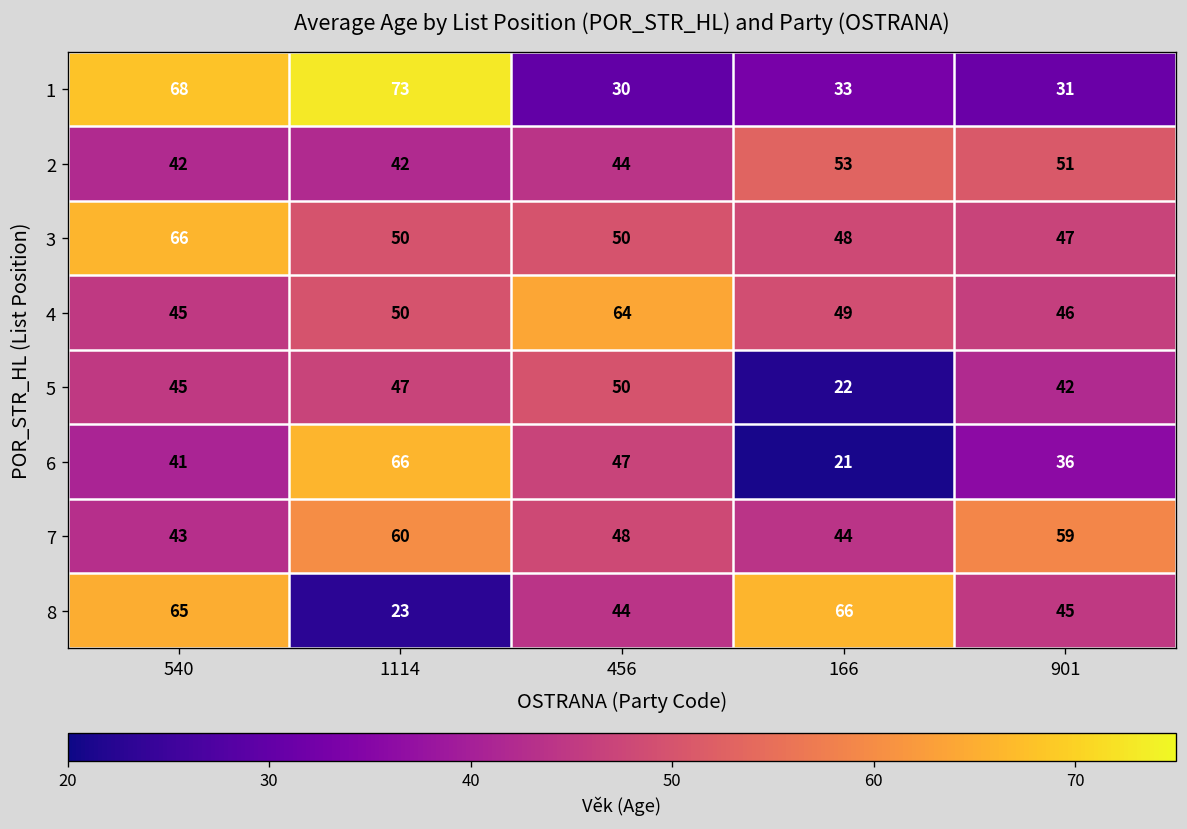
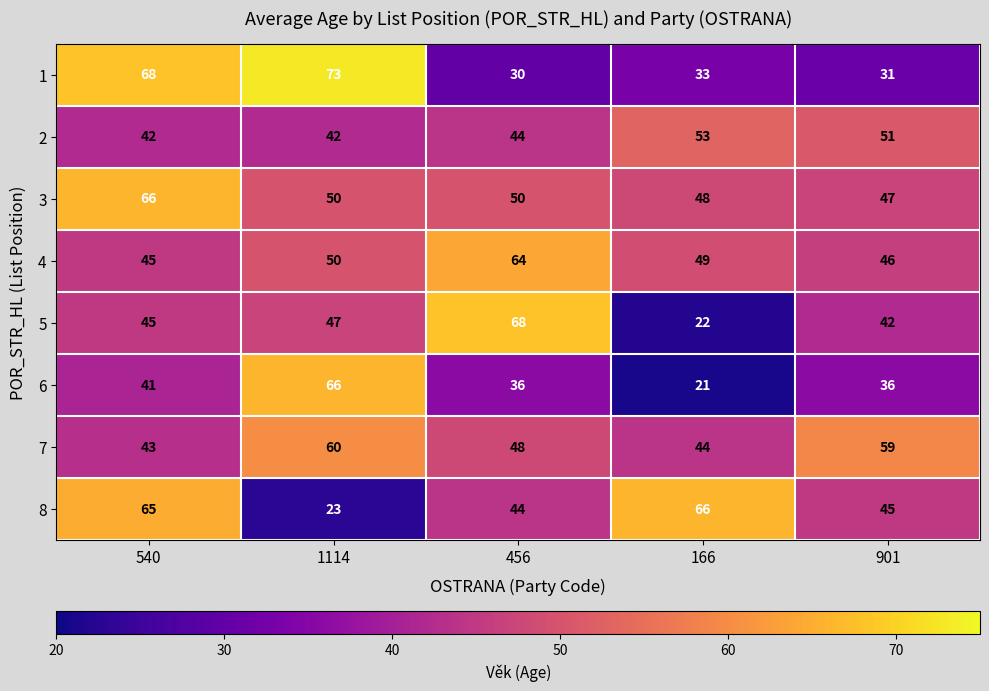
  {
    "1": {
      "540": 68,
      "1114": 73,
      "456": 30,
      "166": 33,
      "901": 31
    },
    "2": {
      "540": 42,
      "1114": 42,
      "456": 44,
      "166": 53,
      "901": 51
    },
    "3": {
      "540": 66,
      "1114": 50,
      "456": 50,
      "166": 48,
      "901": 47
    },
    "4": {
      "540": 45,
      "1114": 50,
      "456": 64,
      "166": 49,
      "901": 46
    },
    "5": {
      "540": 45,
      "1114": 47,
-     "456": 50,
+     "456": 68,
      "166": 22,
      "901": 42
    },
    "6": {
      "540": 41,
      "1114": 66,
-     "456": 47,
+     "456": 36,
      "166": 21,
      "901": 36
    },
    "7": {
      "540": 43,
      "1114": 60,
      "456": 48,
      "166": 44,
      "901": 59
    },
    "8": {
      "540": 65,
      "1114": 23,
      "456": 44,
      "166": 66,
      "901": 45
    }
  }
